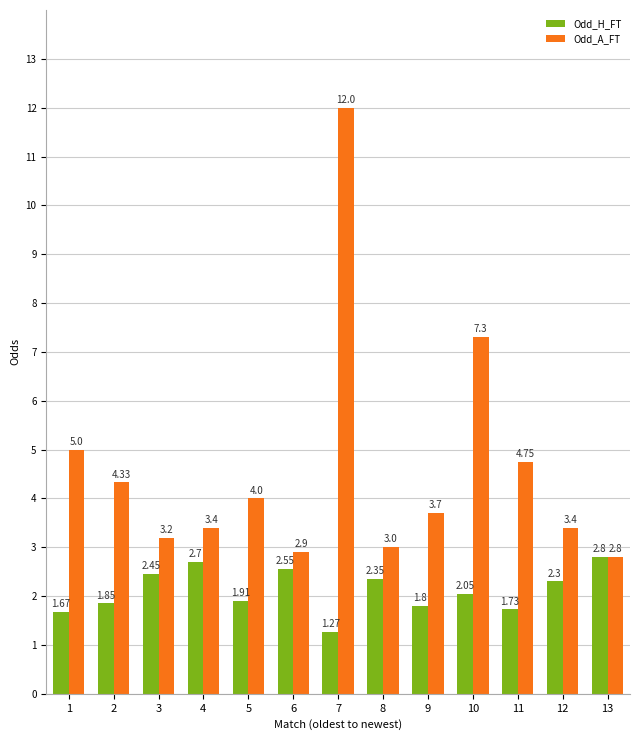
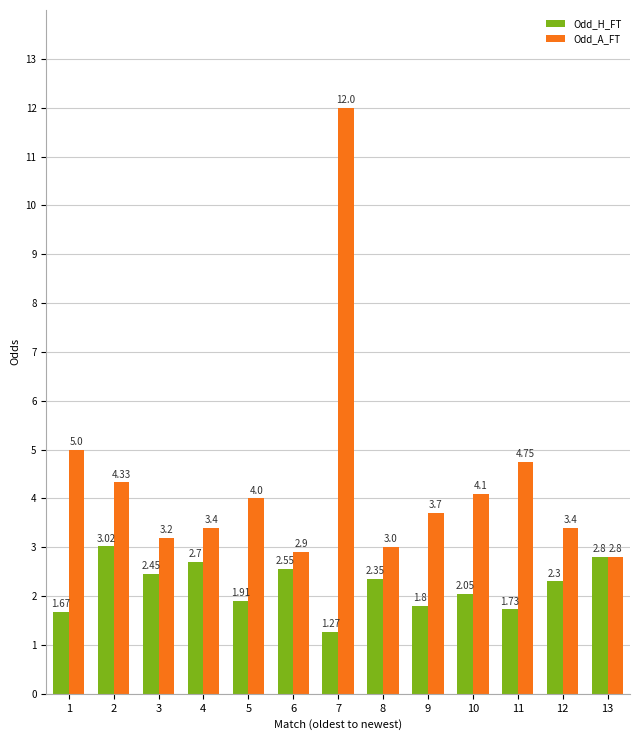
  {
    "Odd_H_FT": {
      "1": 1.67,
-     "2": 1.85,
+     "2": 3.02,
      "3": 2.45,
      "4": 2.7,
      "5": 1.91,
      "6": 2.55,
      "7": 1.27,
      "8": 2.35,
      "9": 1.8,
      "10": 2.05,
      "11": 1.73,
      "12": 2.3,
      "13": 2.8
    },
    "Odd_A_FT": {
      "1": 5.0,
      "2": 4.33,
      "3": 3.2,
      "4": 3.4,
      "5": 4.0,
      "6": 2.9,
      "7": 12.0,
      "8": 3.0,
      "9": 3.7,
-     "10": 7.3,
+     "10": 4.1,
      "11": 4.75,
      "12": 3.4,
      "13": 2.8
    }
  }
